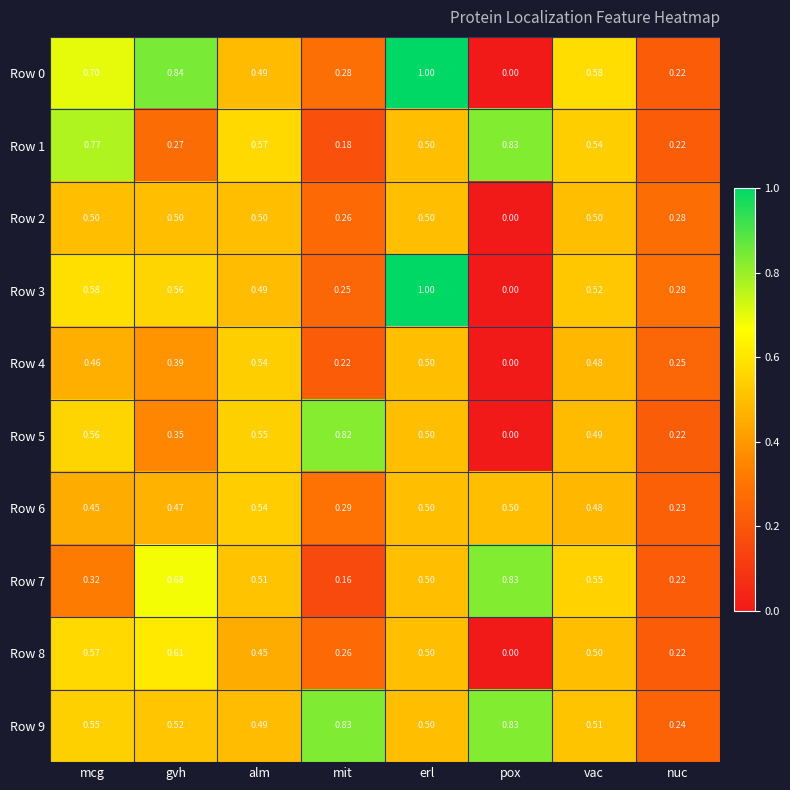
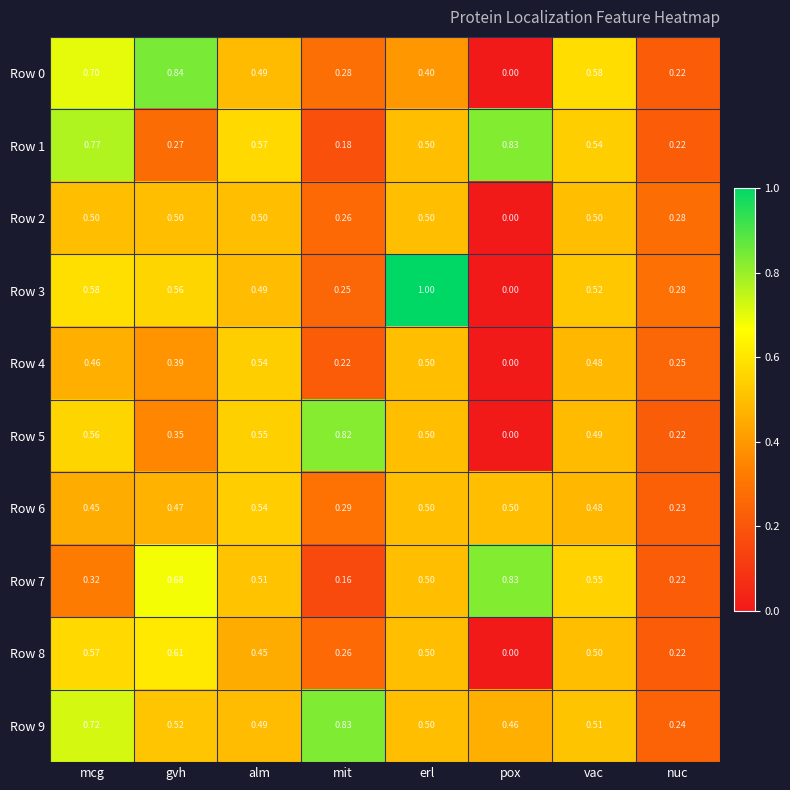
  {
    "Row 0": {
      "mcg": 0.70,
      "gvh": 0.84,
      "alm": 0.49,
      "mit": 0.28,
-     "erl": 1.00,
+     "erl": 0.40,
      "pox": 0.00,
      "vac": 0.58,
      "nuc": 0.22
    },
    "Row 1": {
      "mcg": 0.77,
      "gvh": 0.27,
      "alm": 0.57,
      "mit": 0.18,
      "erl": 0.50,
      "pox": 0.83,
      "vac": 0.54,
      "nuc": 0.22
    },
    "Row 2": {
      "mcg": 0.50,
      "gvh": 0.50,
      "alm": 0.50,
      "mit": 0.26,
      "erl": 0.50,
      "pox": 0.00,
      "vac": 0.50,
      "nuc": 0.28
    },
    "Row 3": {
      "mcg": 0.58,
      "gvh": 0.56,
      "alm": 0.49,
      "mit": 0.25,
      "erl": 1.00,
      "pox": 0.00,
      "vac": 0.52,
      "nuc": 0.28
    },
    "Row 4": {
      "mcg": 0.46,
      "gvh": 0.39,
      "alm": 0.54,
      "mit": 0.22,
      "erl": 0.50,
      "pox": 0.00,
      "vac": 0.48,
      "nuc": 0.25
    },
    "Row 5": {
      "mcg": 0.56,
      "gvh": 0.35,
      "alm": 0.55,
      "mit": 0.82,
      "erl": 0.50,
      "pox": 0.00,
      "vac": 0.49,
      "nuc": 0.22
    },
    "Row 6": {
      "mcg": 0.45,
      "gvh": 0.47,
      "alm": 0.54,
      "mit": 0.29,
      "erl": 0.50,
      "pox": 0.50,
      "vac": 0.48,
      "nuc": 0.23
    },
    "Row 7": {
      "mcg": 0.32,
      "gvh": 0.68,
      "alm": 0.51,
      "mit": 0.16,
      "erl": 0.50,
      "pox": 0.83,
      "vac": 0.55,
      "nuc": 0.22
    },
    "Row 8": {
      "mcg": 0.57,
      "gvh": 0.61,
      "alm": 0.45,
      "mit": 0.26,
      "erl": 0.50,
      "pox": 0.00,
      "vac": 0.50,
      "nuc": 0.22
    },
    "Row 9": {
-     "mcg": 0.55,
+     "mcg": 0.72,
      "gvh": 0.52,
      "alm": 0.49,
      "mit": 0.83,
      "erl": 0.50,
-     "pox": 0.83,
+     "pox": 0.46,
      "vac": 0.51,
      "nuc": 0.24
    }
  }
